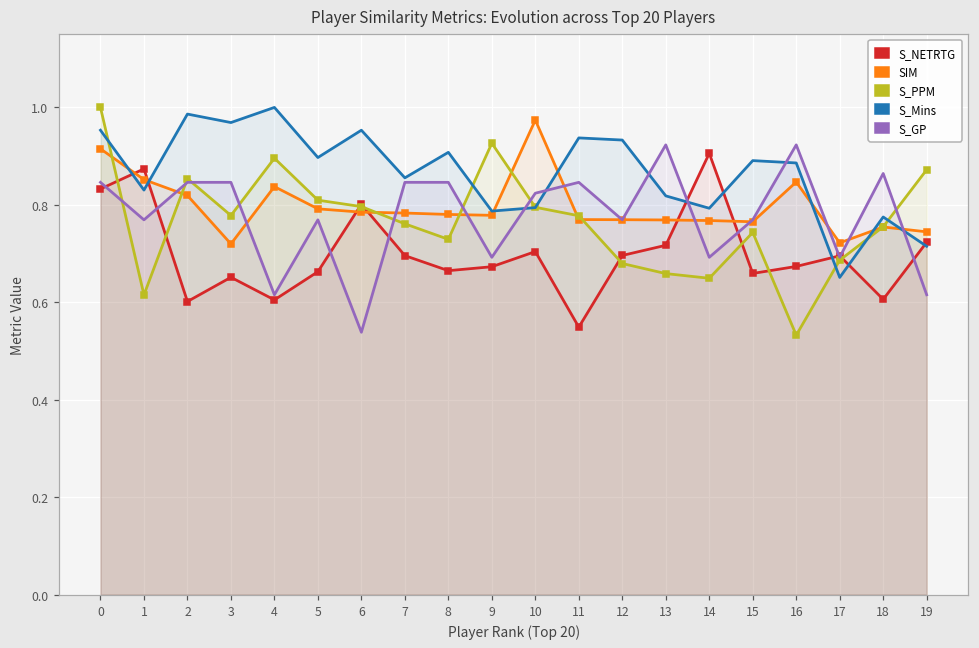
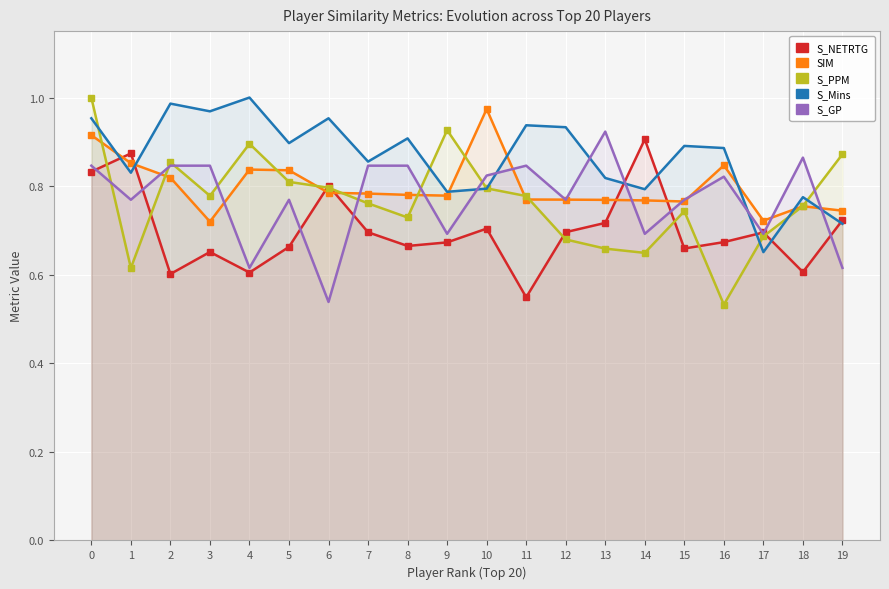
  {
    "S_NETRTG": {
      "0": 0.83,
      "1": 0.87,
      "2": 0.60,
      "3": 0.65,
      "4": 0.60,
      "5": 0.66,
      "7": 0.70,
      "8": 0.66,
      "9": 0.67,
      "10": 0.70,
      "11": 0.55,
      "12": 0.70,
      "13": 0.72,
      "14": 0.91,
      "15": 0.66,
      "16": 0.67,
      "18": 0.61,
      "19": 0.72
    },
    "SIM": {
      "0": 0.92,
      "1": 0.85,
      "2": 0.82,
      "3": 0.72,
      "4": 0.84,
-     "5": 0.79,
+     "5": 0.84,
      "6": 0.79,
      "7": 0.78,
      "8": 0.78,
      "9": 0.78,
      "10": 0.97,
      "11": 0.77,
      "13": 0.77,
      "14": 0.77,
      "16": 0.85,
      "17": 0.72,
      "19": 0.74
    },
    "S_PPM": {
      "0": 1.00,
      "1": 0.62,
      "2": 0.85,
      "3": 0.78,
      "4": 0.90,
      "5": 0.81,
      "7": 0.76,
      "8": 0.73,
      "9": 0.93,
      "11": 0.78,
      "12": 0.68,
      "13": 0.66,
      "14": 0.65,
      "15": 0.74,
      "16": 0.53,
      "17": 0.69,
      "19": 0.87
    },
    "S_Mins": {
      "0": 0.95,
      "1": 0.83,
      "2": 0.99,
      "3": 0.97,
      "4": 1.00,
      "5": 0.90,
      "6": 0.95,
      "7": 0.86,
      "8": 0.91,
      "9": 0.79,
      "11": 0.94,
      "12": 0.93,
      "13": 0.82,
      "14": 0.79,
      "15": 0.89,
      "16": 0.89,
      "17": 0.65,
      "18": 0.78,
      "19": 0.71
    },
    "S_GP": {
      "0": 0.85,
      "1": 0.77,
      "2": 0.85,
      "3": 0.85,
      "4": 0.62,
      "5": 0.77,
      "6": 0.54,
      "7": 0.85,
      "8": 0.85,
      "9": 0.69,
      "10": 0.82,
      "11": 0.85,
      "13": 0.92,
      "14": 0.69,
-     "16": 0.92,
+     "16": 0.82,
      "18": 0.86,
      "19": 0.62
    }
  }
